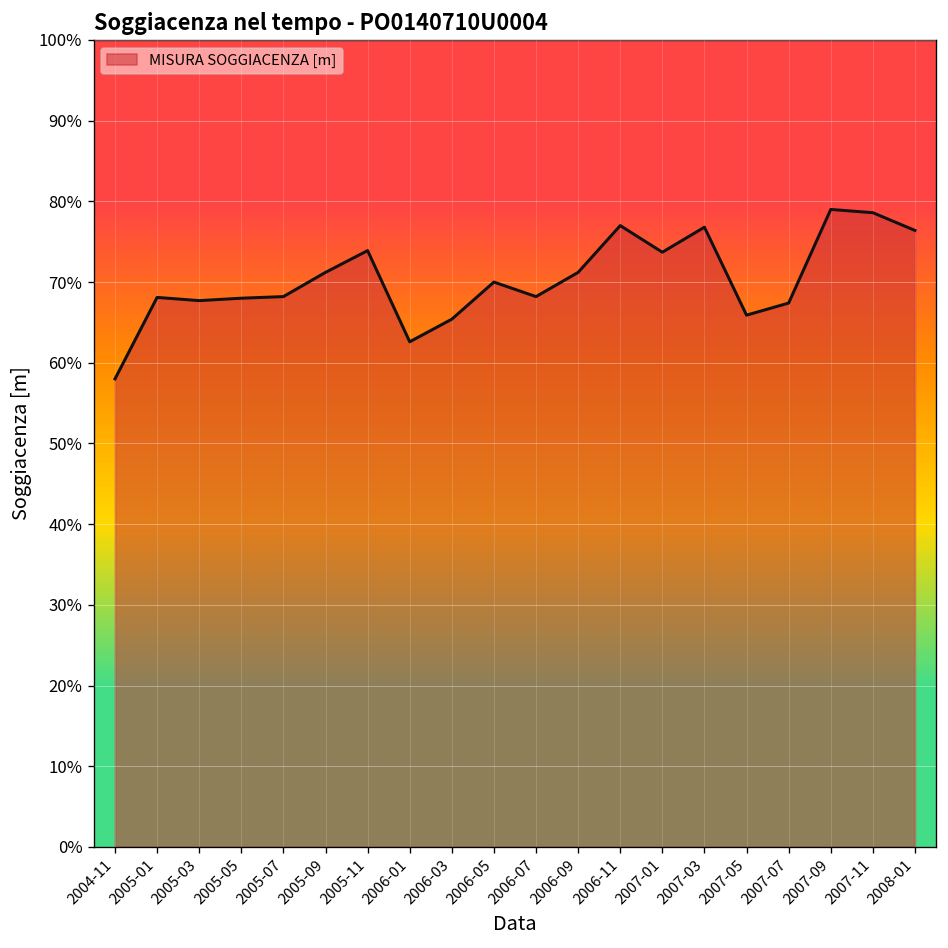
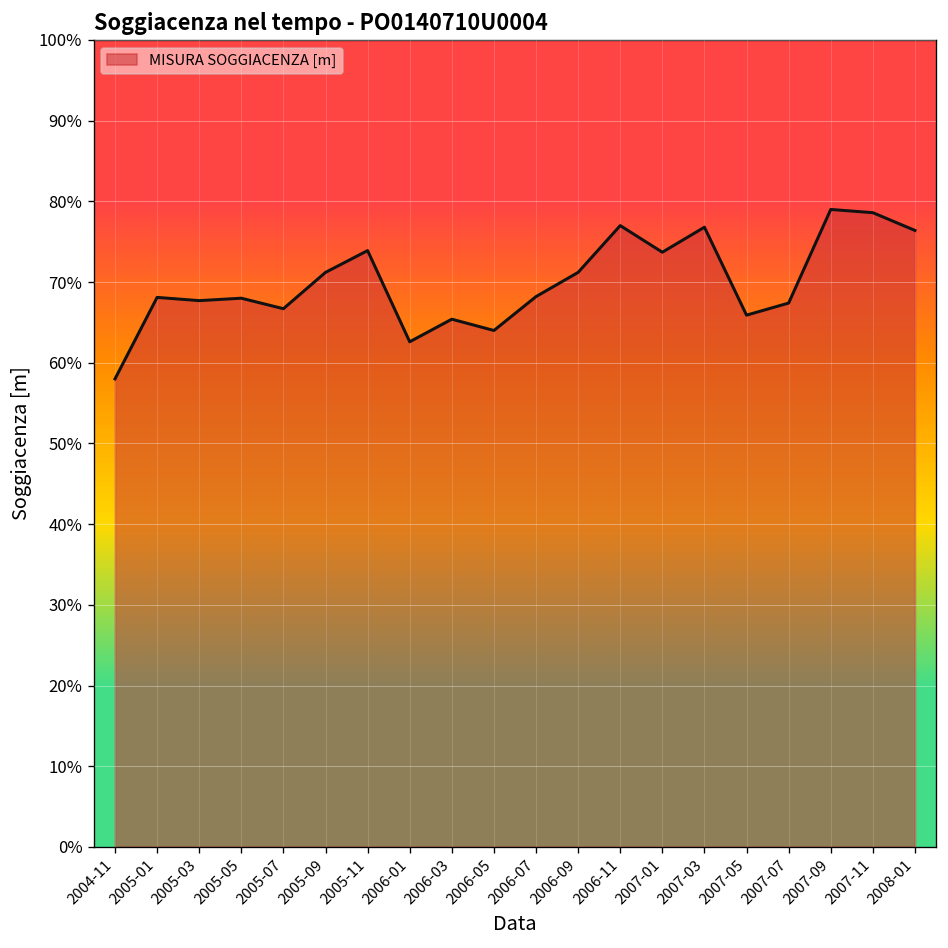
  {
    "2004-11": "58%",
    "2005-01": "68%",
    "2005-03": "68%",
    "2005-05": "68%",
-   "2005-07": "68%",
+   "2005-07": "67%",
    "2005-09": "71%",
    "2005-11": "74%",
    "2006-01": "63%",
    "2006-03": "65%",
-   "2006-05": "70%",
+   "2006-05": "64%",
    "2006-07": "68%",
    "2006-09": "71%",
    "2006-11": "77%",
    "2007-01": "74%",
    "2007-03": "77%",
    "2007-05": "66%",
    "2007-07": "67%",
    "2007-09": "79%",
    "2007-11": "79%",
    "2008-01": "76%"
  }
